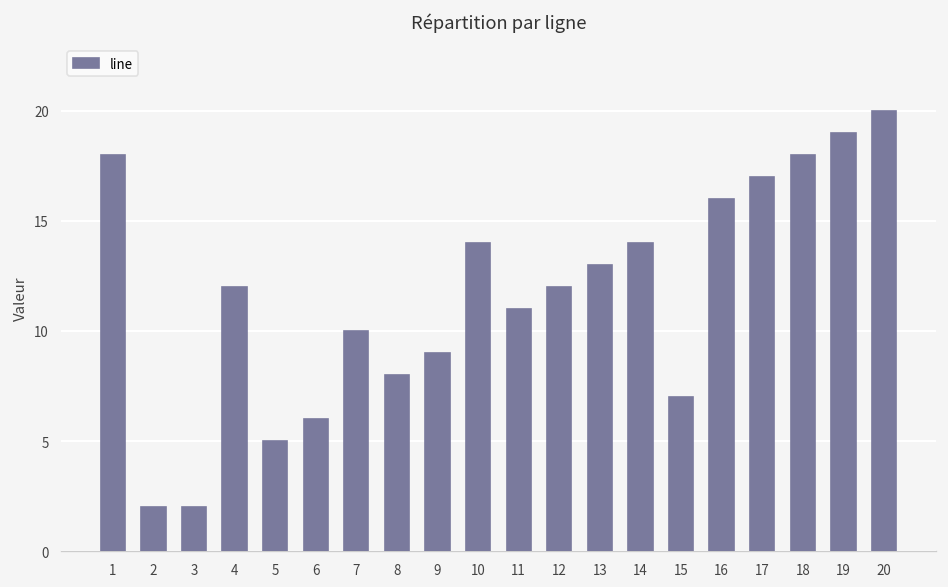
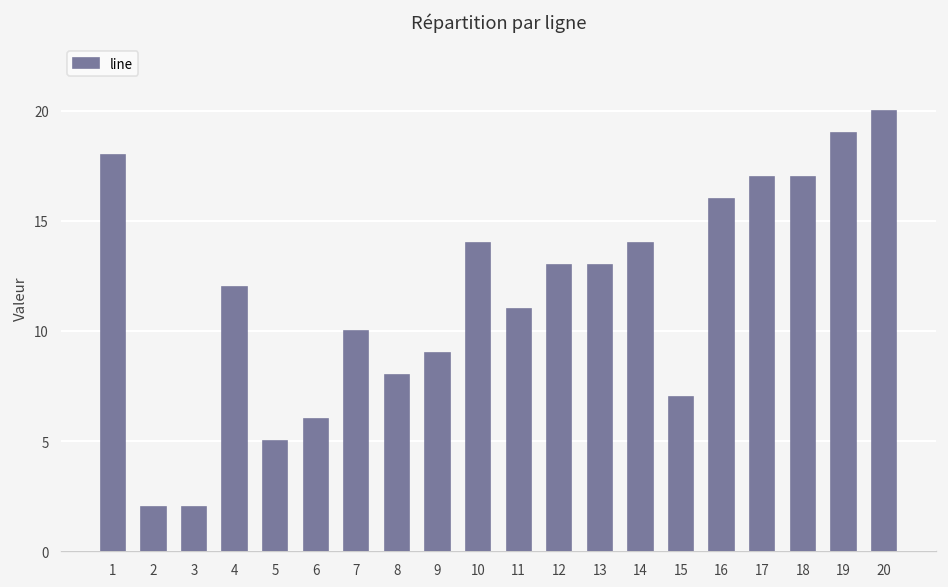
  {
    "1": 18,
    "2": 2,
    "3": 2,
    "4": 12,
    "5": 5,
    "6": 6,
    "7": 10,
    "8": 8,
    "9": 9,
    "10": 14,
    "11": 11,
-   "12": 12,
+   "12": 13,
    "13": 13,
    "14": 14,
    "15": 7,
    "16": 16,
    "17": 17,
-   "18": 18,
+   "18": 17,
    "19": 19,
    "20": 20
  }
